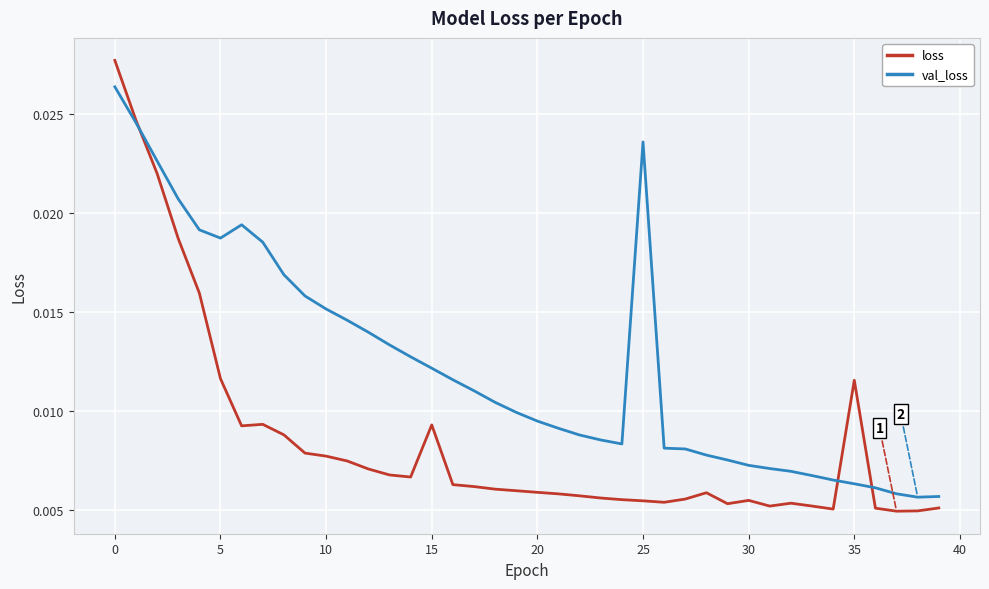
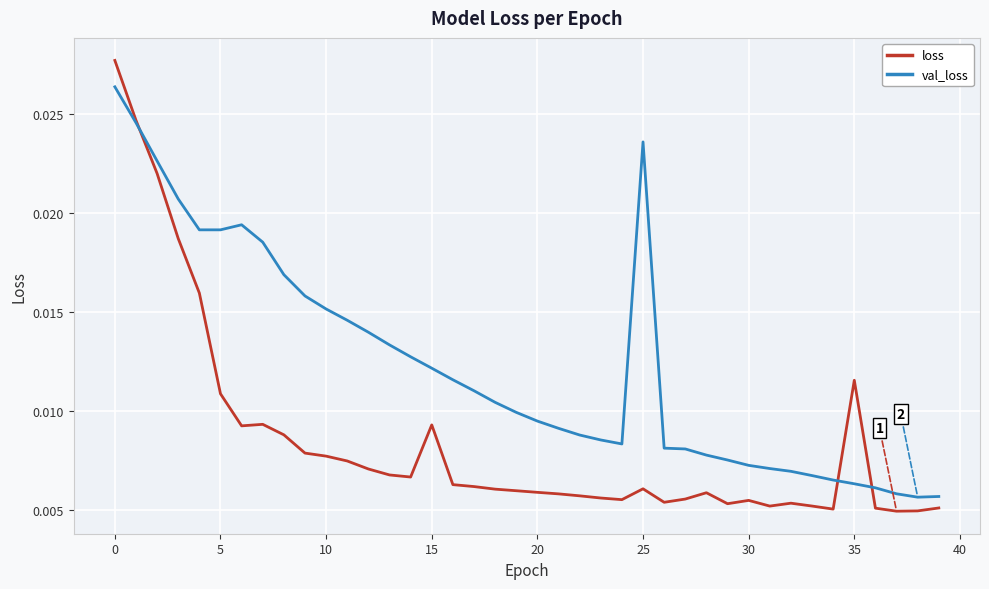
  {
    "loss": {
      "0": 0.0277,
-     "5": 0.0116,
+     "5": 0.0109,
      "10": 0.0077,
      "15": 0.0093,
      "20": 0.0059,
-     "25": 0.0055,
+     "25": 0.0061,
      "30": 0.0055,
      "35": 0.0115
    },
    "val_loss": {
      "0": 0.0264,
-     "5": 0.0187,
+     "5": 0.0191,
      "10": 0.0151,
      "15": 0.0122,
      "20": 0.0095,
      "25": 0.0236,
      "30": 0.0072,
      "35": 0.0063
    }
  }
